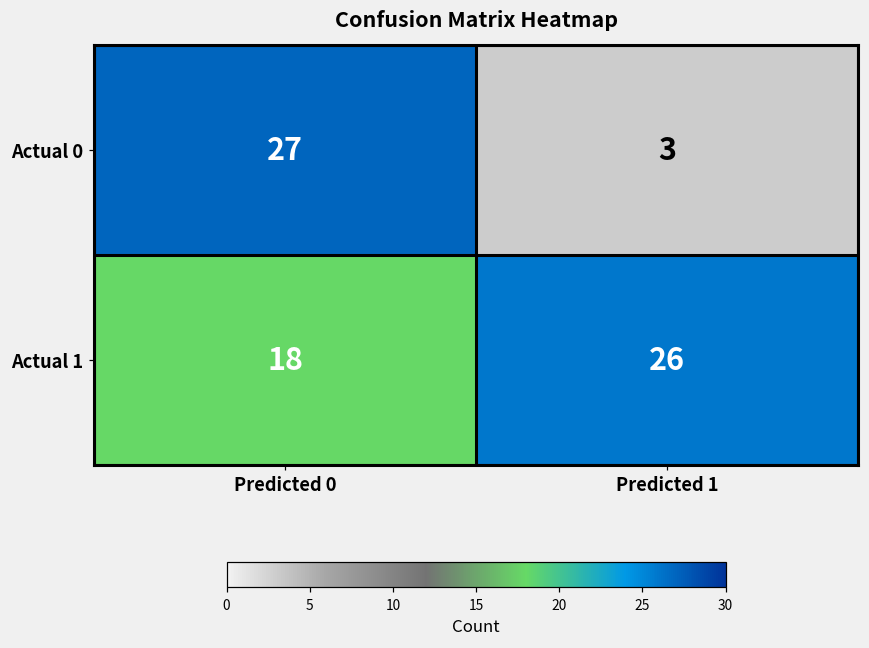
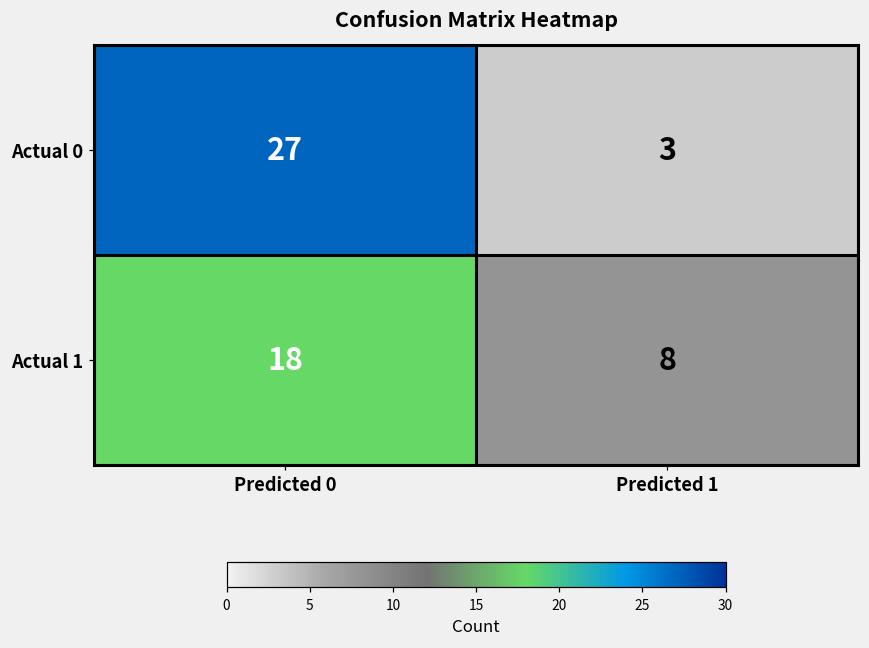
  {
    "Actual 0": {
      "Predicted 0": 27,
      "Predicted 1": 3
    },
    "Actual 1": {
      "Predicted 0": 18,
-     "Predicted 1": 26
+     "Predicted 1": 8
    }
  }
